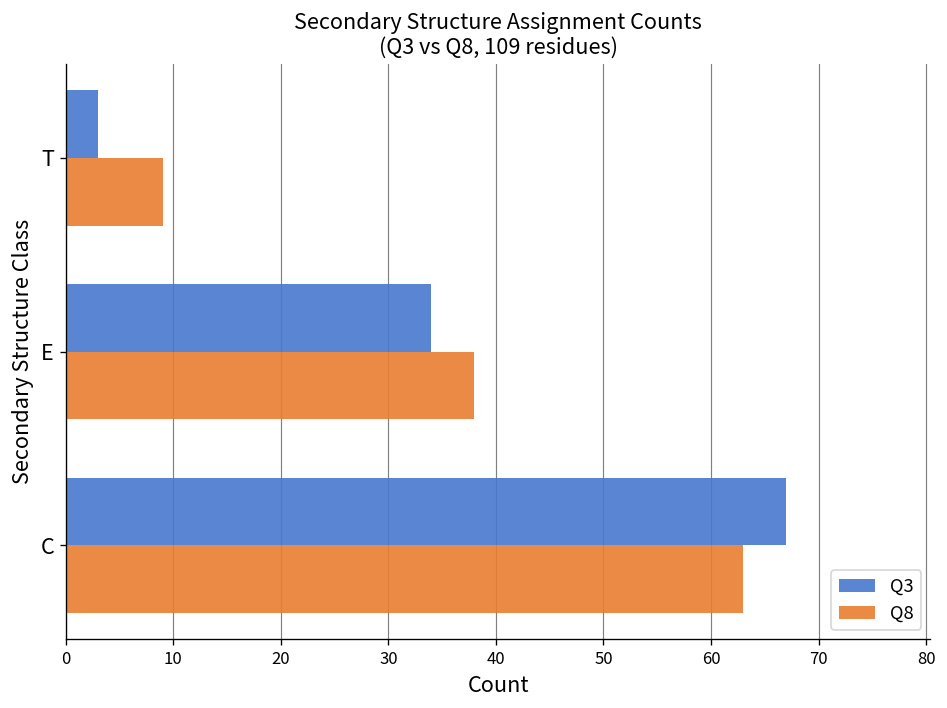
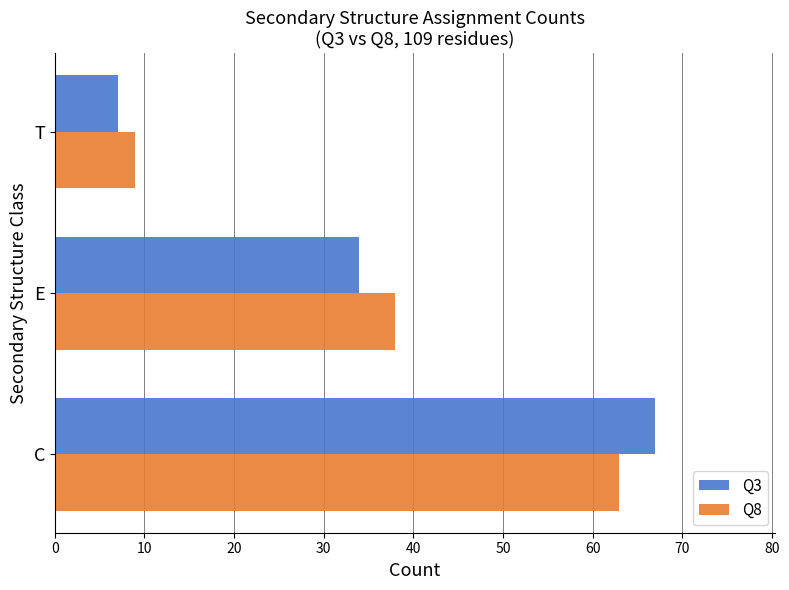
  {
    "Q3": {
-     "T": 3,
+     "T": 7,
      "E": 34,
      "C": 67
    },
    "Q8": {
      "T": 9,
      "E": 38,
      "C": 63
    }
  }
